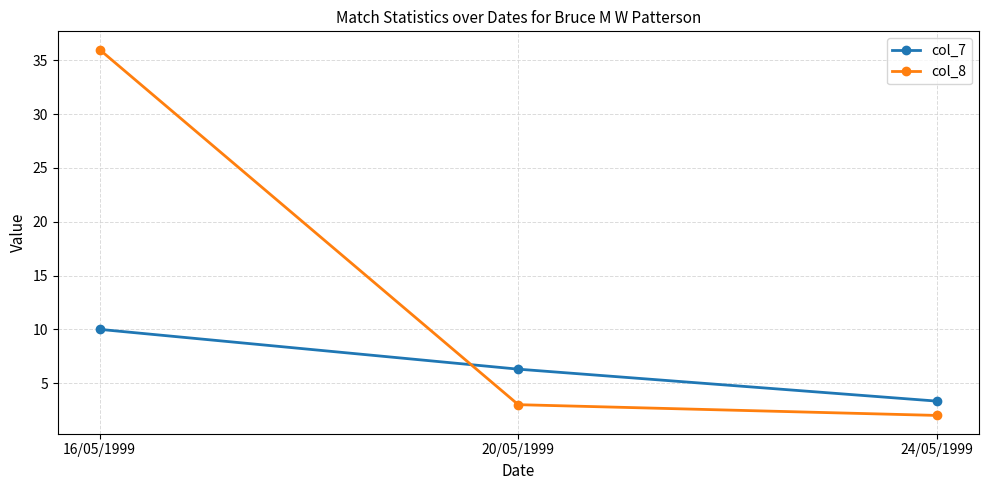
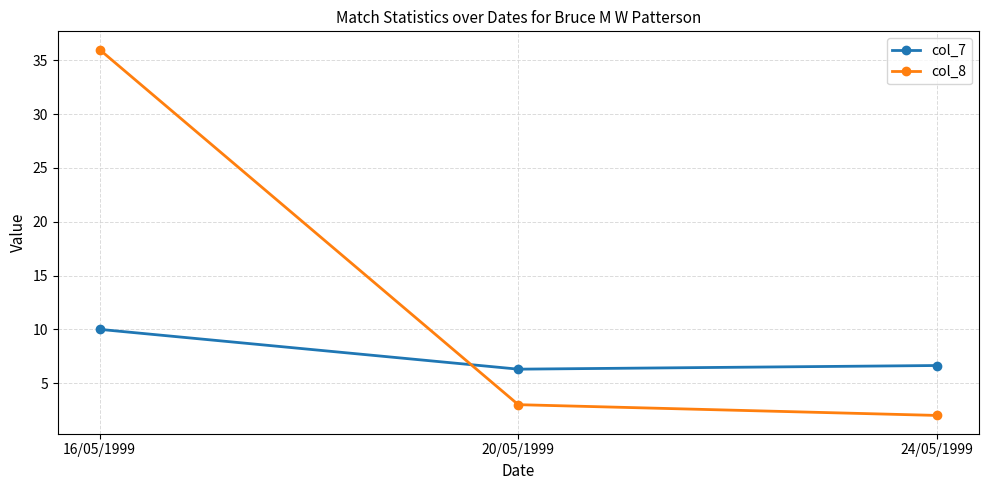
  {
    "col_7": {
      "16/05/1999": 10.0,
      "20/05/1999": 6.3,
-     "24/05/1999": 3.3
+     "24/05/1999": 6.6
    },
    "col_8": {
      "16/05/1999": 36.0,
      "20/05/1999": 3.0,
      "24/05/1999": 2.0
    }
  }
